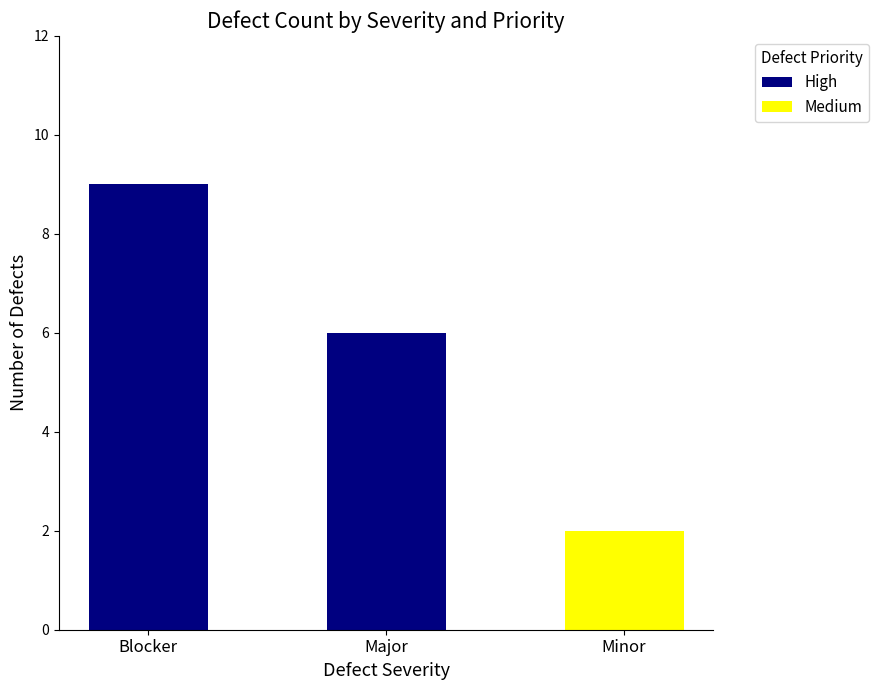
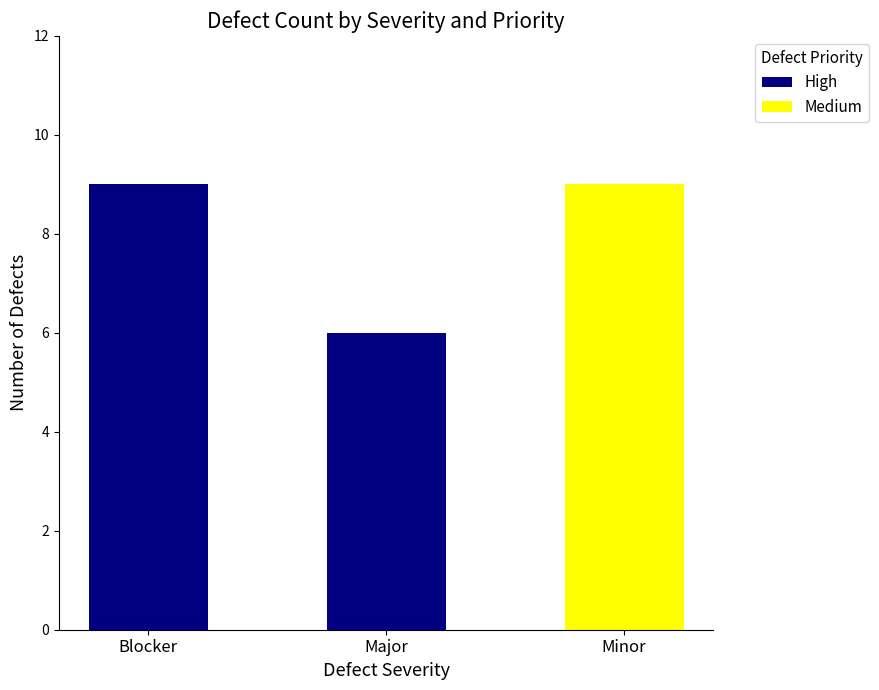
  {
    "High": {
      "Blocker": 9,
      "Major": 6,
      "Minor": 0
    },
    "Medium": {
-     "Minor": 2
+     "Minor": 9
    }
  }
